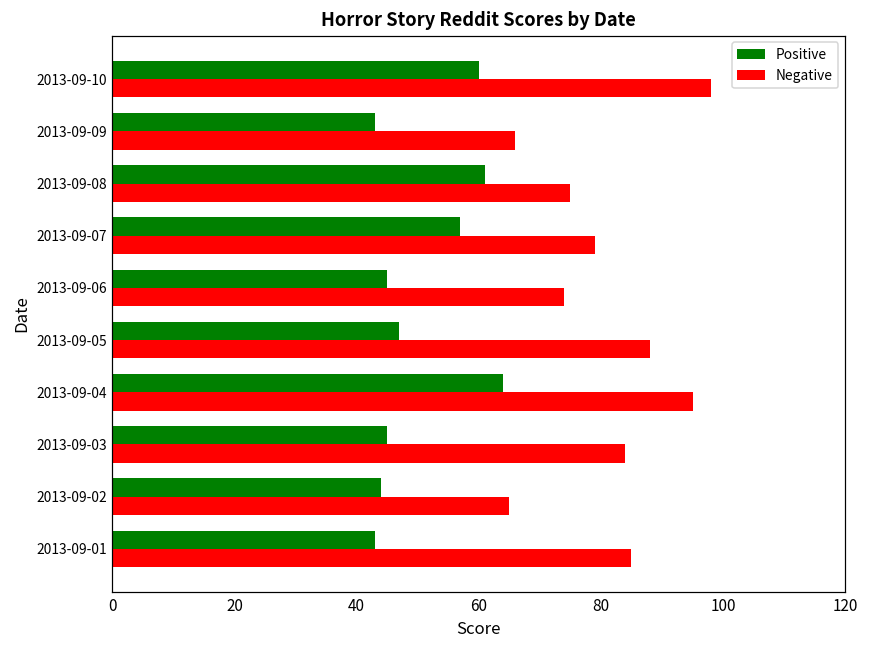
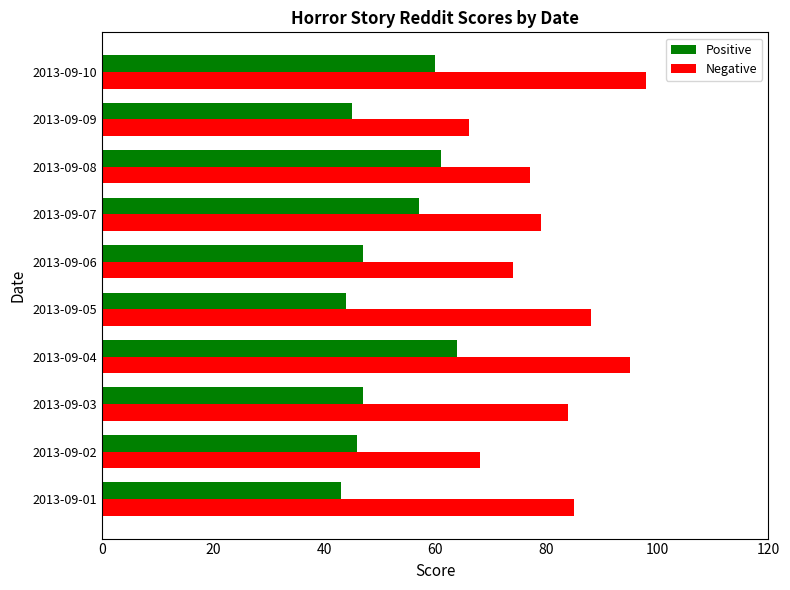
  {
    "Positive": {
      "2013-09-10": 60,
-     "2013-09-09": 43,
+     "2013-09-09": 45,
      "2013-09-08": 61,
      "2013-09-07": 57,
-     "2013-09-06": 45,
-     "2013-09-05": 47,
+     "2013-09-06": 47,
+     "2013-09-05": 44,
      "2013-09-04": 64,
-     "2013-09-03": 45,
-     "2013-09-02": 44,
+     "2013-09-03": 47,
+     "2013-09-02": 46,
      "2013-09-01": 43
    },
    "Negative": {
      "2013-09-10": 98,
      "2013-09-09": 66,
-     "2013-09-08": 75,
+     "2013-09-08": 77,
      "2013-09-07": 79,
      "2013-09-06": 74,
      "2013-09-05": 88,
      "2013-09-04": 95,
      "2013-09-03": 84,
-     "2013-09-02": 65,
+     "2013-09-02": 68,
      "2013-09-01": 85
    }
  }
